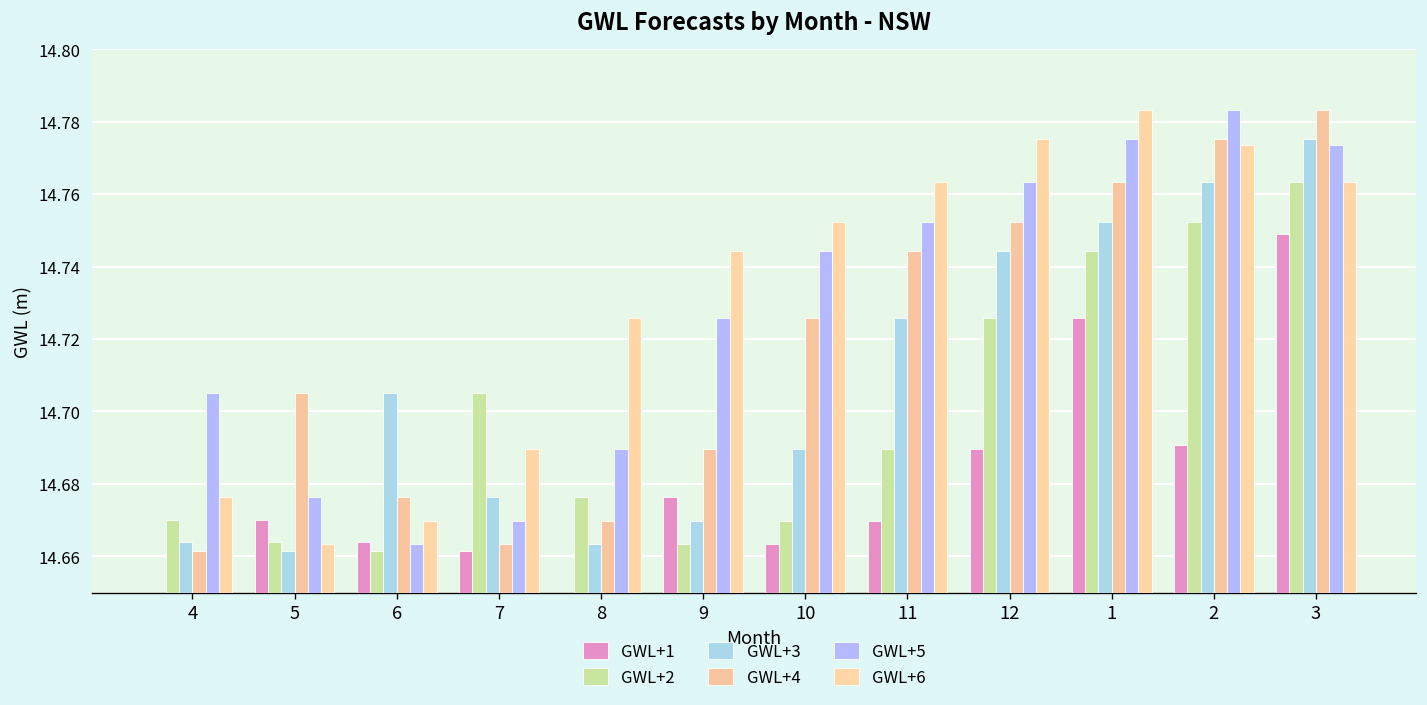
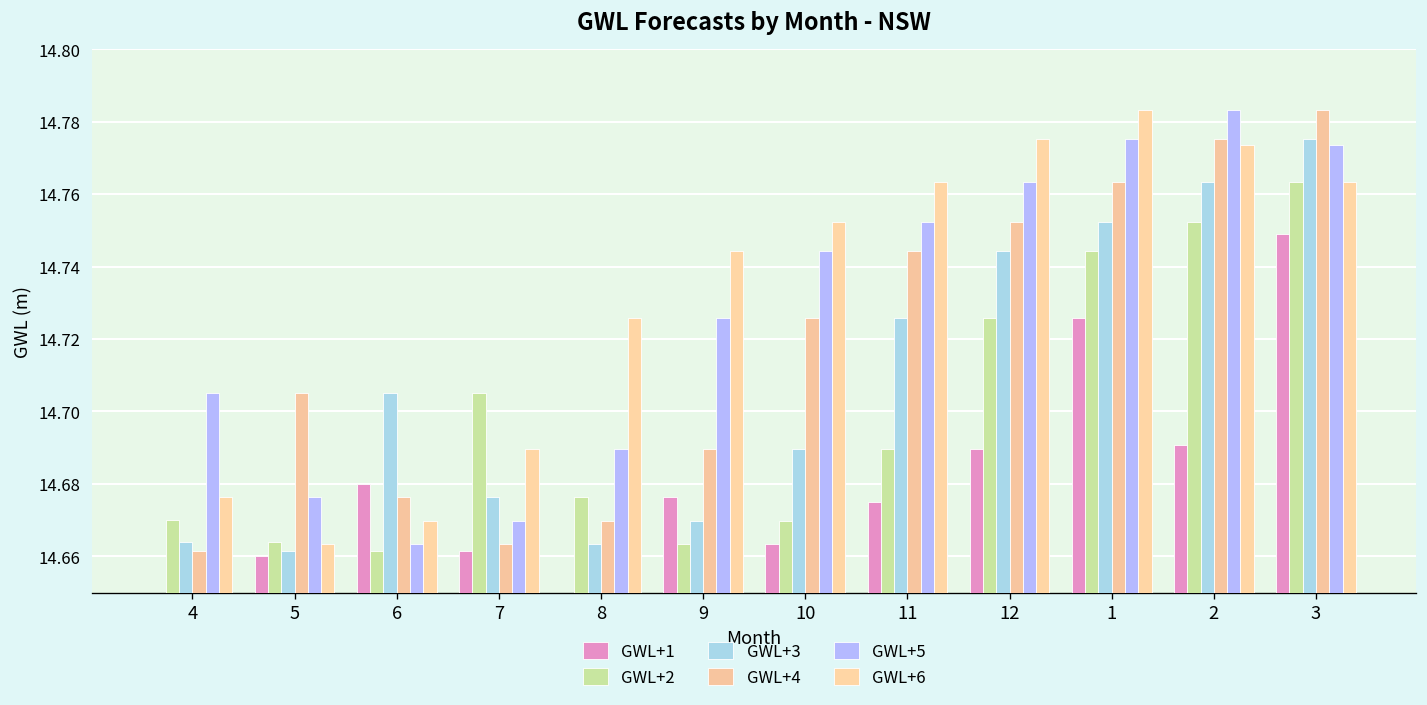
  {
    "GWL+1": {
-     "5": 14.67,
-     "6": 14.664,
+     "5": 14.66,
+     "6": 14.680,
      "7": 14.662,
      "9": 14.676,
      "10": 14.663,
-     "11": 14.670,
+     "11": 14.675,
      "12": 14.690,
      "1": 14.726,
      "2": 14.691,
      "3": 14.749
    }
  }
